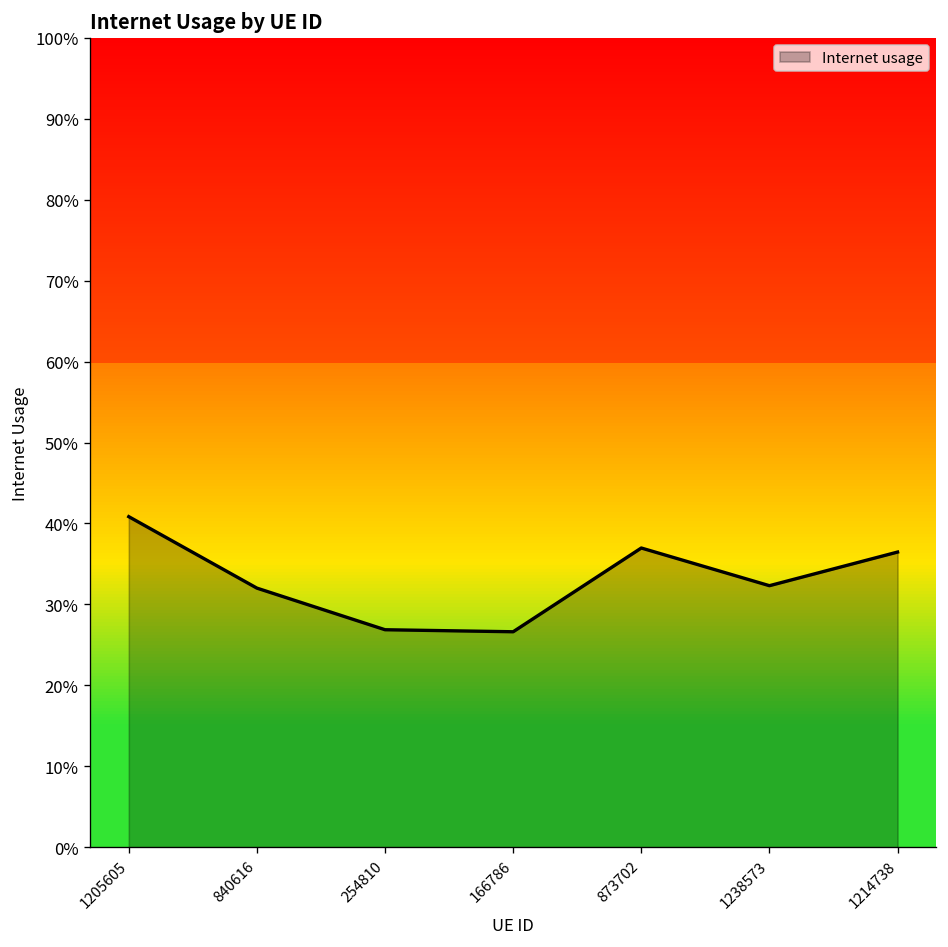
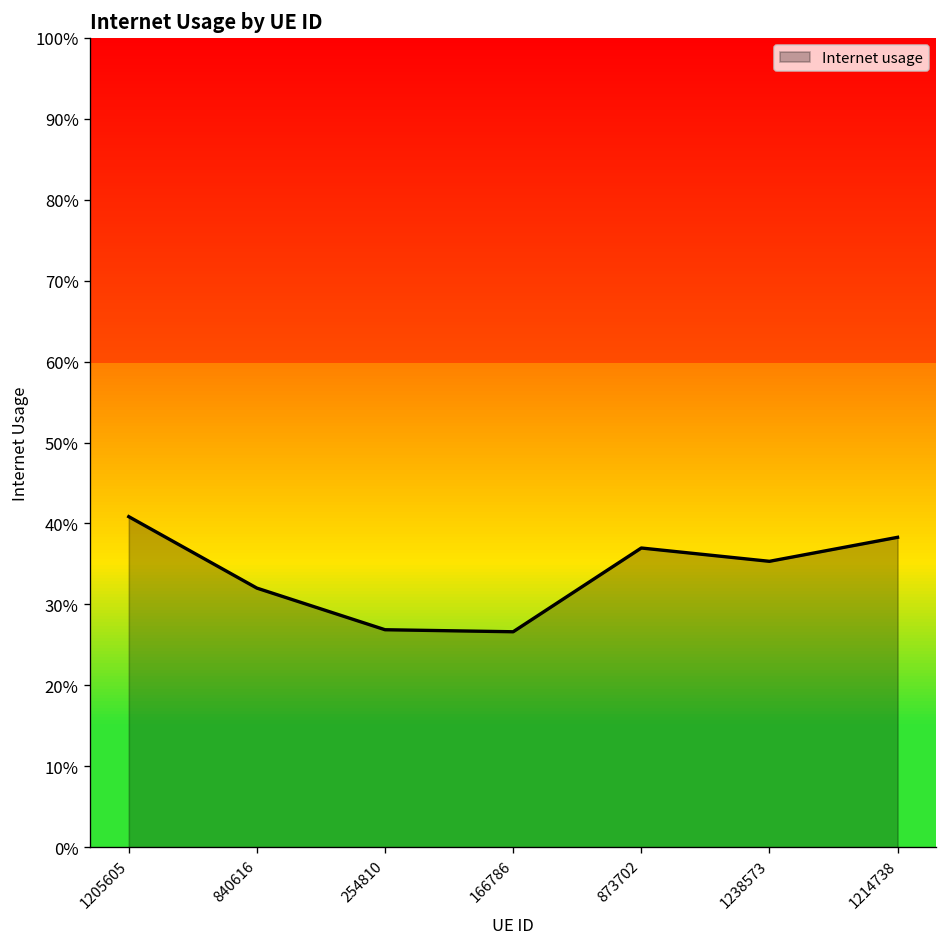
  {
    "1205605": "41%",
    "840616": "32%",
    "254810": "27%",
    "166786": "27%",
    "873702": "37%",
-   "1238573": "32%",
-   "1214738": "36%"
+   "1238573": "35%",
+   "1214738": "38%"
  }
